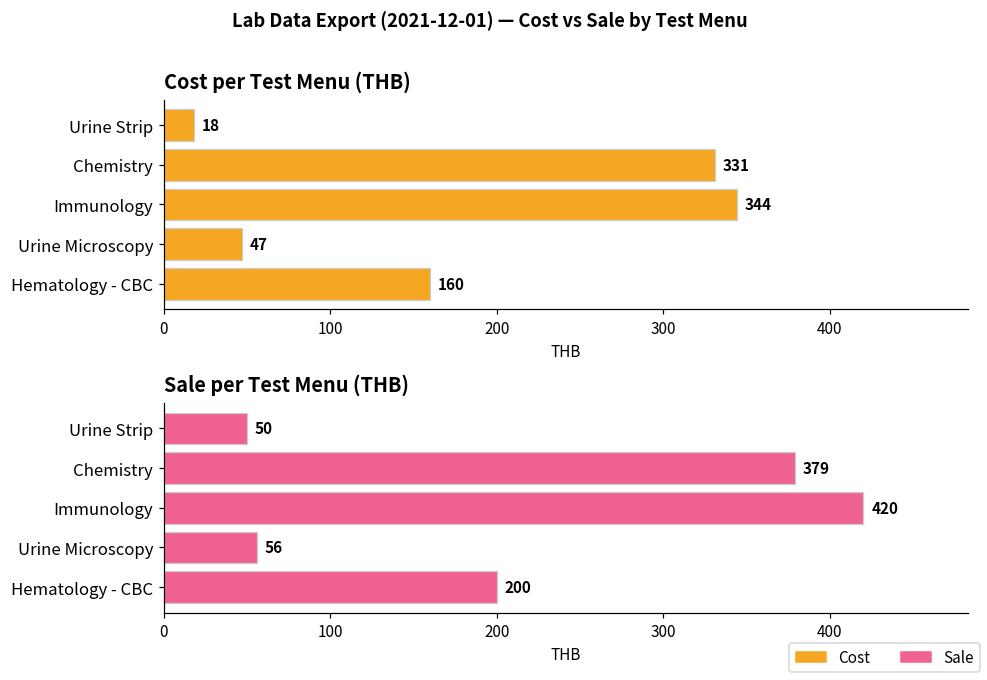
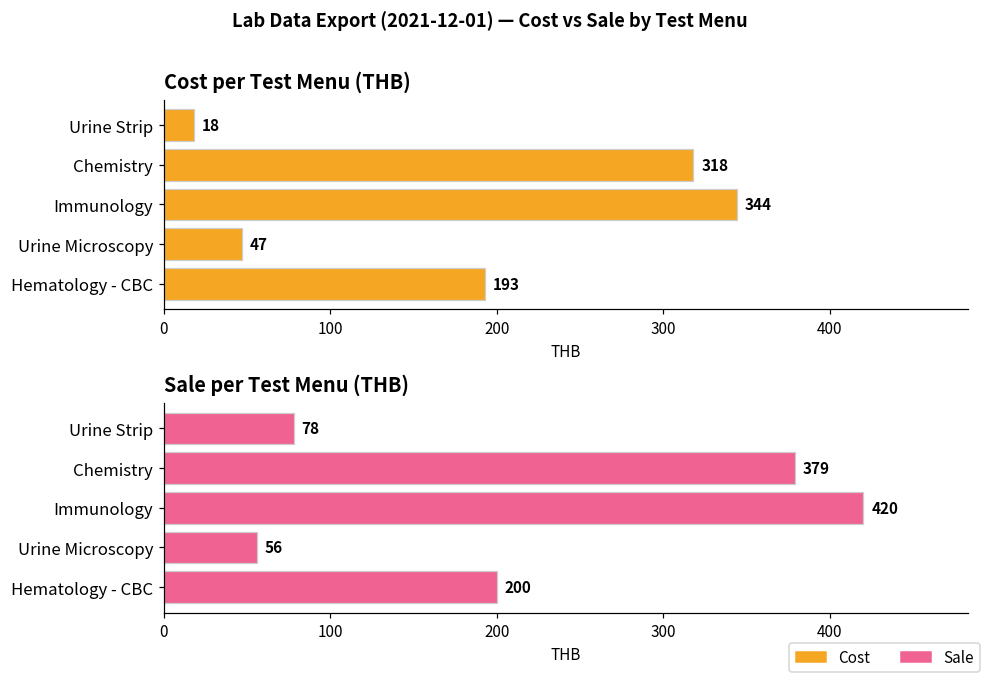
  {
    "Cost per Test Menu (THB)": {
      "Urine Strip": 18,
-     "Chemistry": 331,
+     "Chemistry": 318,
      "Immunology": 344,
      "Urine Microscopy": 47,
-     "Hematology - CBC": 160
+     "Hematology - CBC": 193
    },
    "Sale per Test Menu (THB)": {
-     "Urine Strip": 50,
+     "Urine Strip": 78,
      "Chemistry": 379,
      "Immunology": 420,
      "Urine Microscopy": 56,
      "Hematology - CBC": 200
    }
  }
